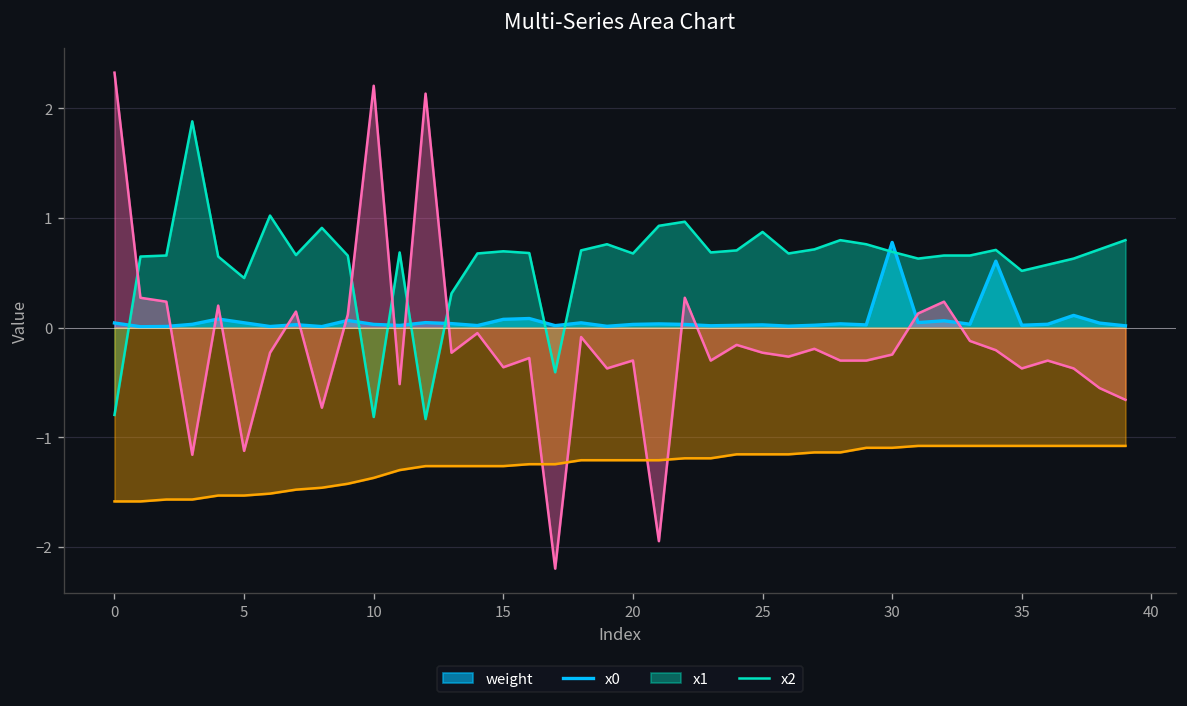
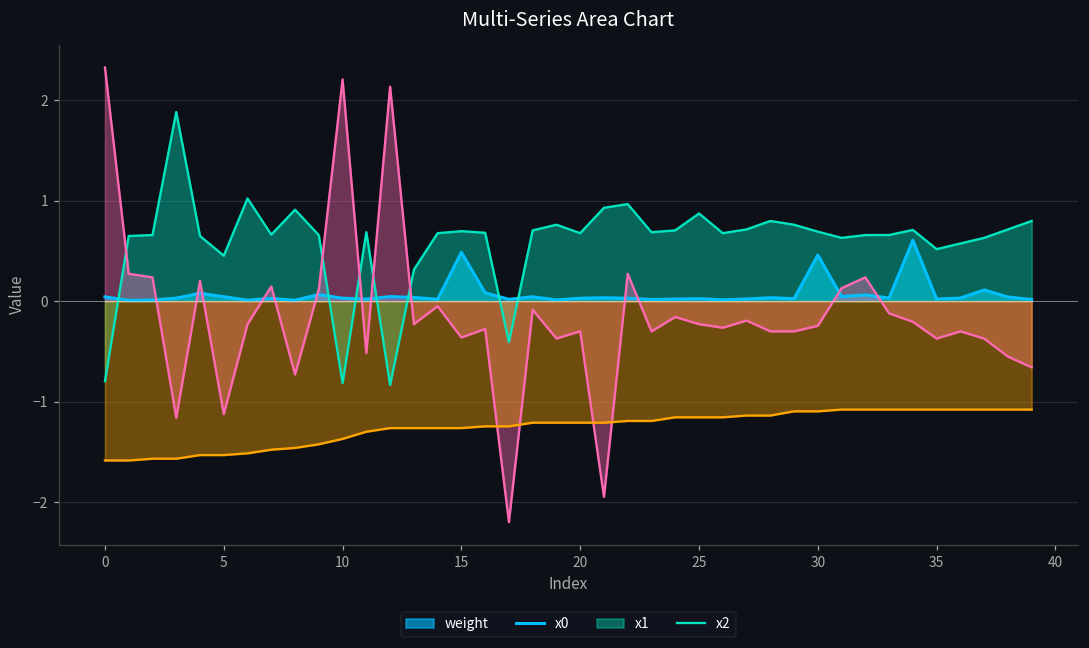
  {
    "weight": {
      "0": 0.0,
      "5": 0.0,
      "10": 0.0,
-     "15": 0.1,
+     "15": 0.5,
      "20": 0.0,
-     "30": 0.8
+     "30": 0.5
    }
  }
